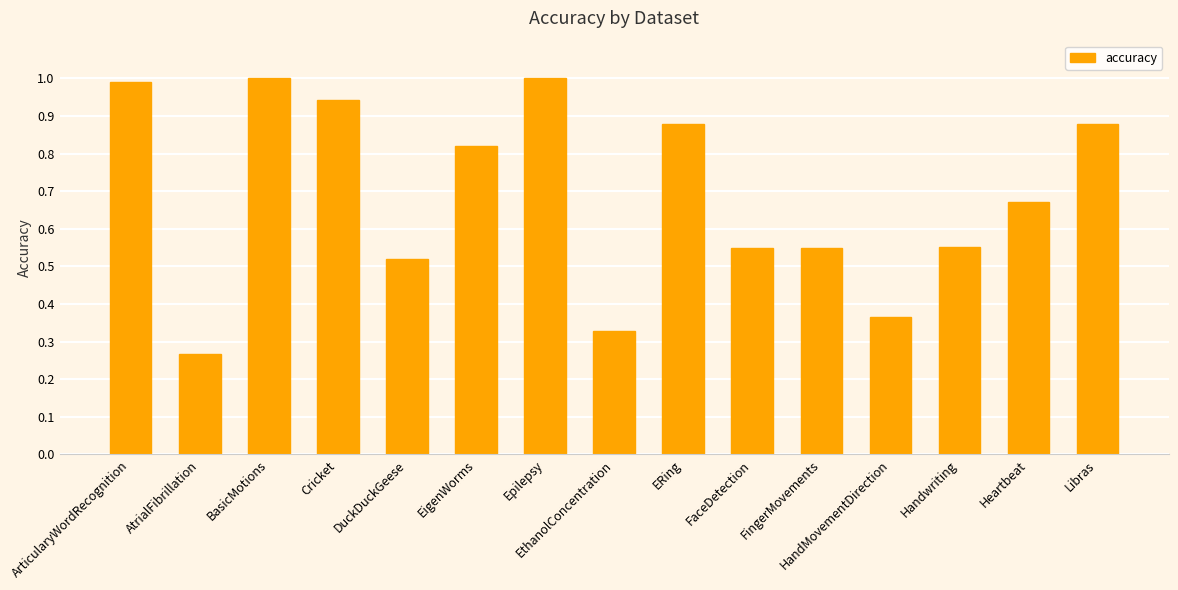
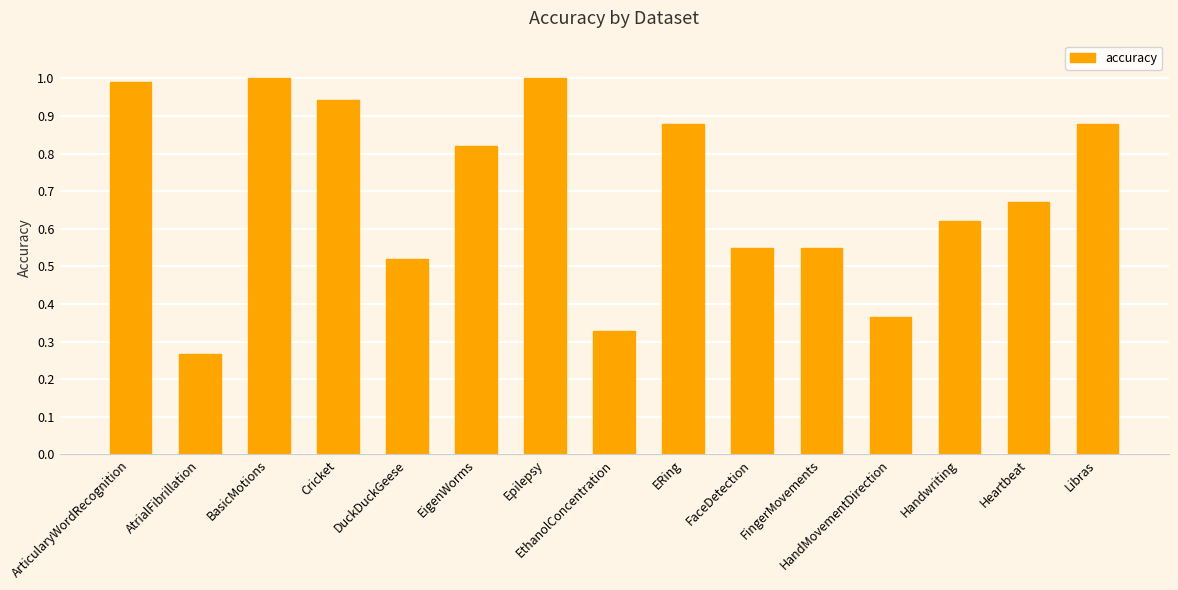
  {
    "ArticularyWordRecognition": 0.99,
    "AtrialFibrillation": 0.27,
    "BasicMotions": 1.00,
    "Cricket": 0.94,
    "DuckDuckGeese": 0.52,
    "EigenWorms": 0.82,
    "Epilepsy": 1.00,
    "EthanolConcentration": 0.33,
    "ERing": 0.88,
    "FaceDetection": 0.55,
    "FingerMovements": 0.55,
    "HandMovementDirection": 0.36,
-   "Handwriting": 0.55,
+   "Handwriting": 0.62,
    "Heartbeat": 0.67,
    "Libras": 0.88
  }
